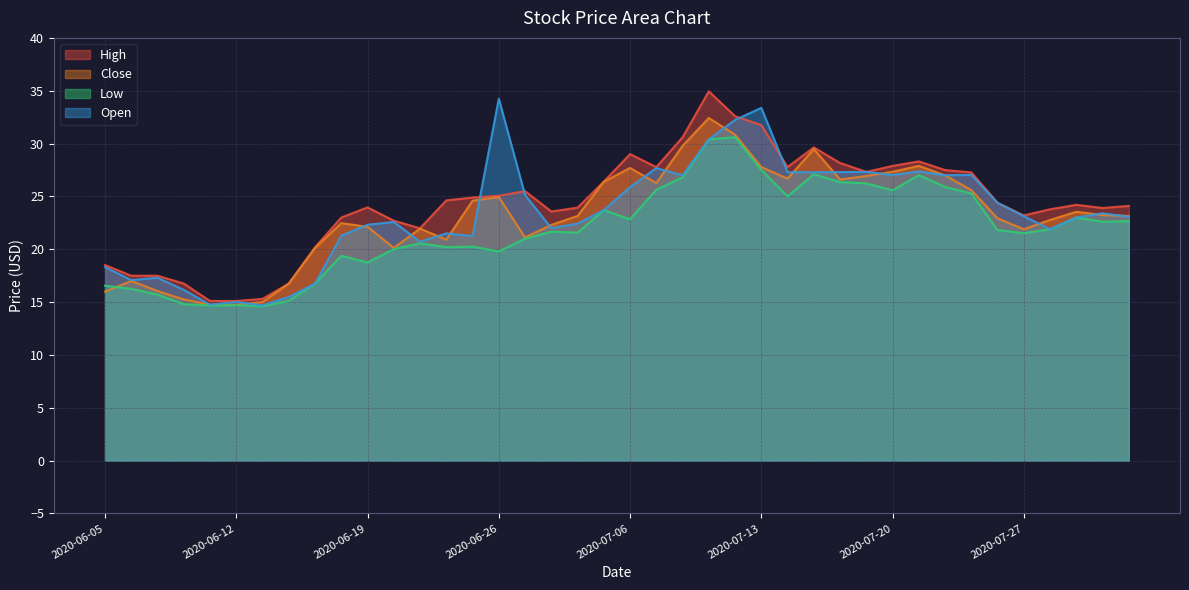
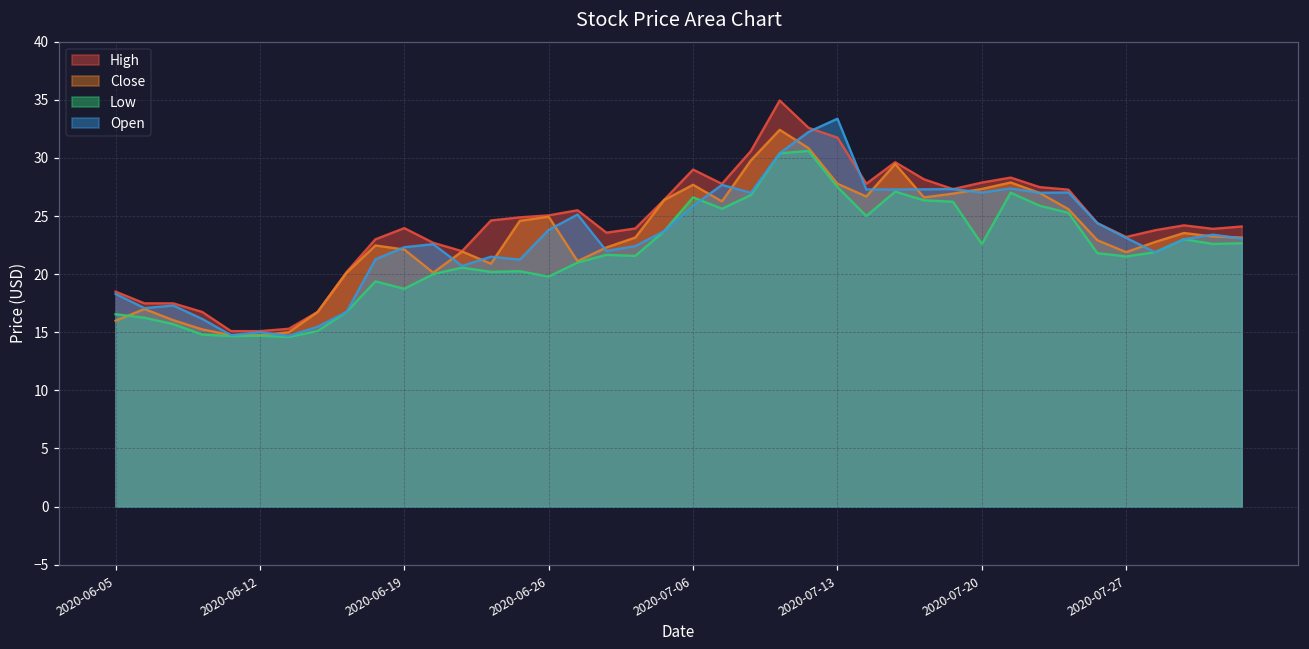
  {
    "Low": {
      "2020-06-05": 16.6,
      "2020-06-19": 18.7,
      "2020-06-26": 19.8,
-     "2020-07-06": 22.8,
+     "2020-07-06": 26.6,
      "2020-07-13": 27.5,
-     "2020-07-20": 25.6,
+     "2020-07-20": 22.6,
      "2020-07-27": 21.5
    },
    "Open": {
-     "2020-06-26": 34.2,
+     "2020-06-26": 23.8,
      "2020-07-06": 25.9,
      "2020-07-13": 33.4,
      "2020-07-20": 27.0
    }
  }
